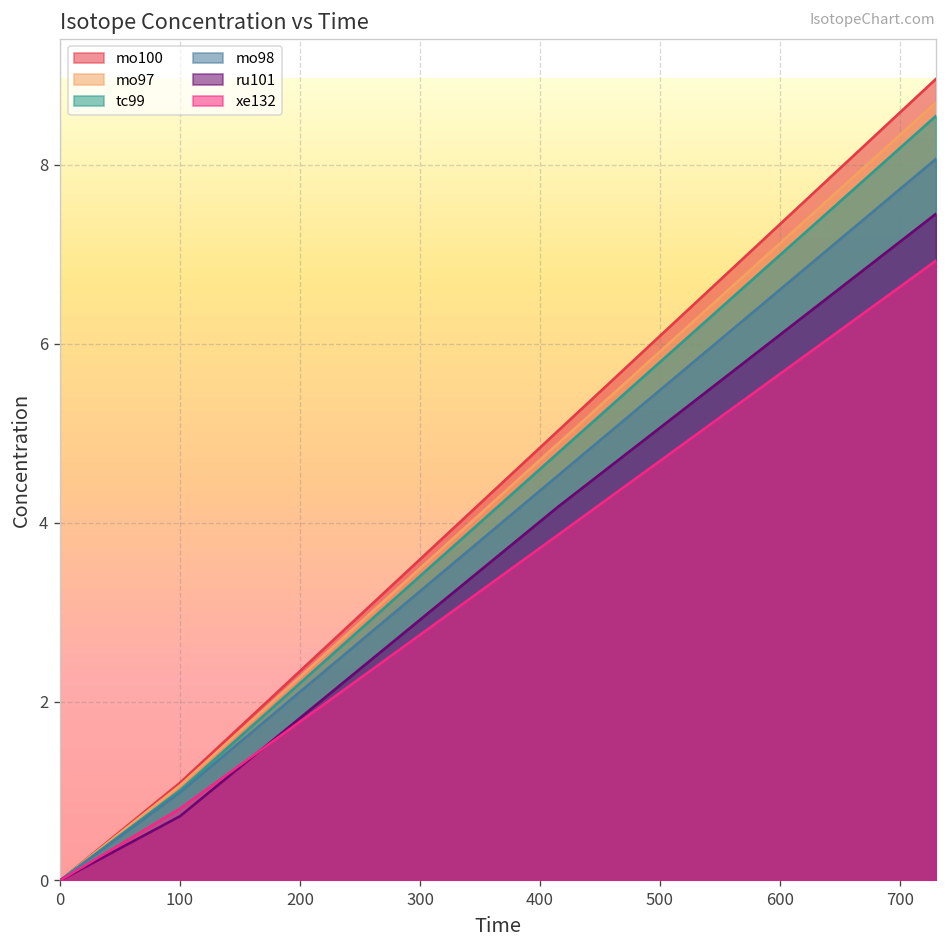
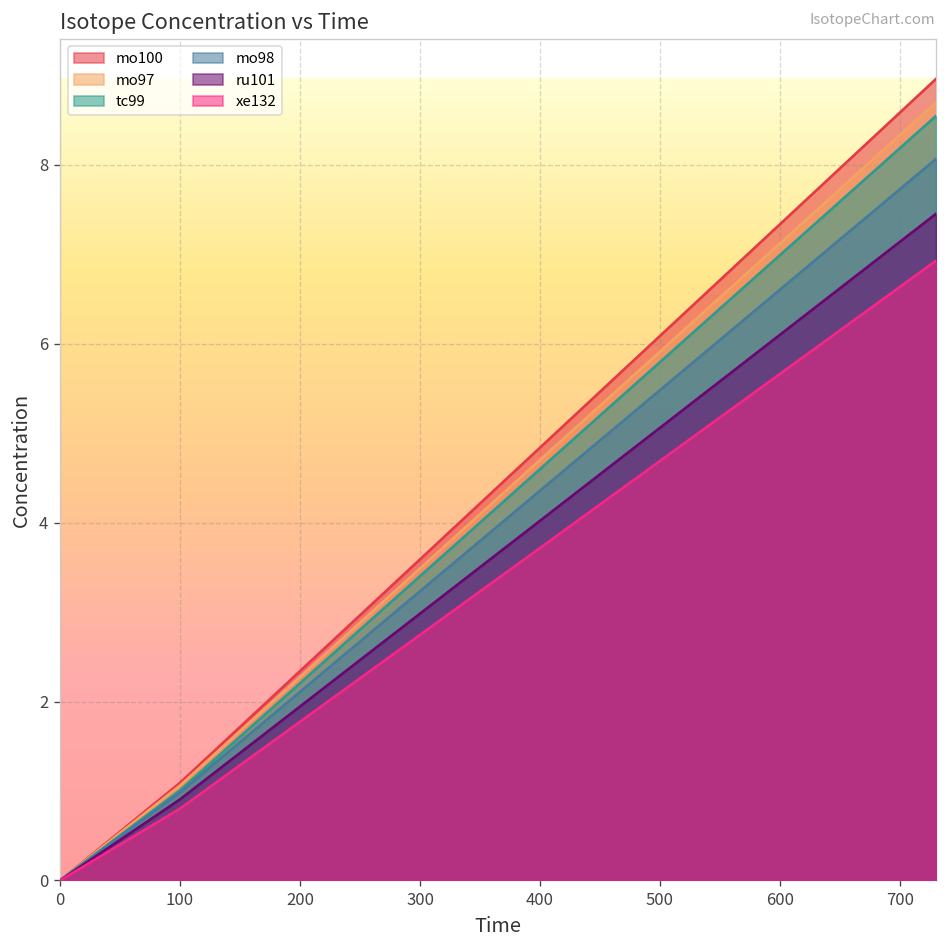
  {
    "ru101": {
-     "100": 0.7
+     "100": 0.9
    }
  }
